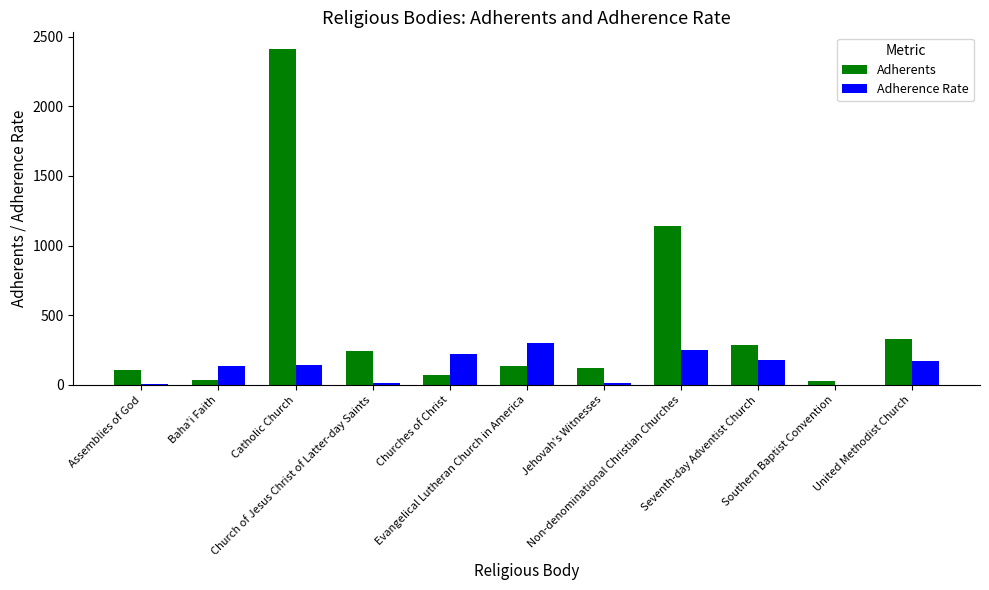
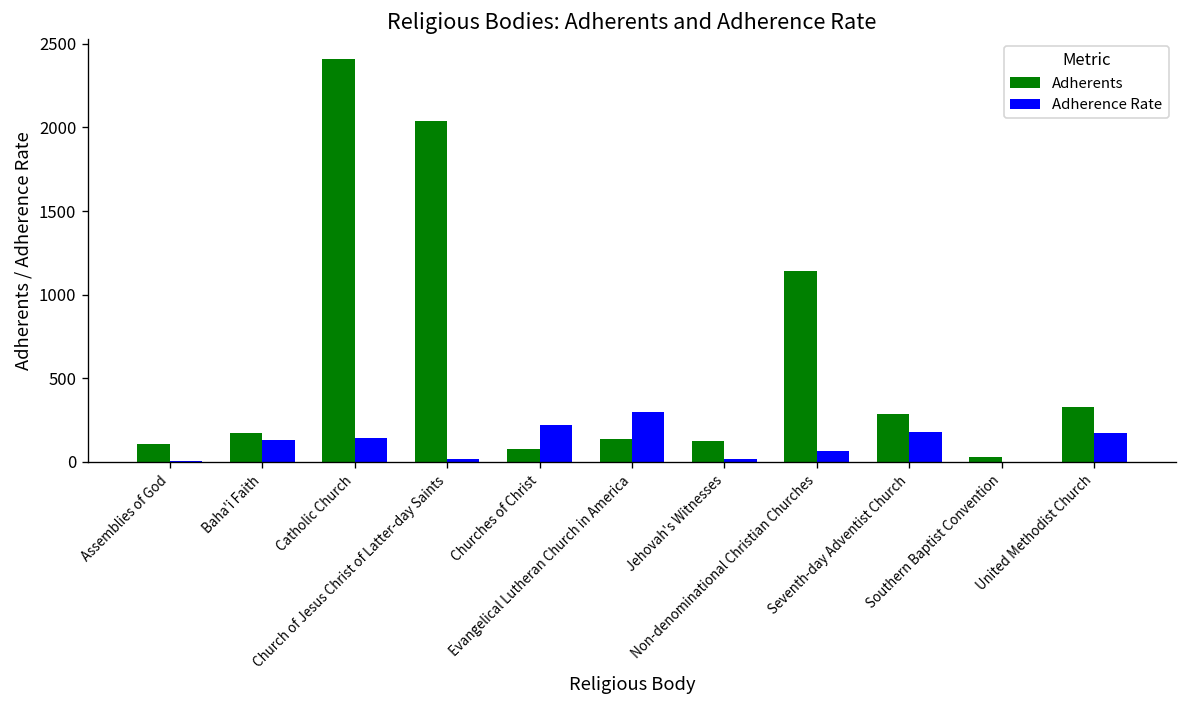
  {
    "Adherents": {
      "Assemblies of God": 110,
-     "Baha'i Faith": 40,
+     "Baha'i Faith": 170,
      "Catholic Church": 2410,
-     "Church of Jesus Christ of Latter-day Saints": 240,
+     "Church of Jesus Christ of Latter-day Saints": 2040,
      "Churches of Christ": 70,
      "Evangelical Lutheran Church in America": 140,
      "Jehovah's Witnesses": 120,
      "Non-denominational Christian Churches": 1140,
      "Seventh-day Adventist Church": 290,
      "Southern Baptist Convention": 30,
      "United Methodist Church": 330
    },
    "Adherence Rate": {
      "Baha'i Faith": 130,
      "Catholic Church": 140,
      "Churches of Christ": 220,
      "Evangelical Lutheran Church in America": 300,
-     "Non-denominational Christian Churches": 250,
+     "Non-denominational Christian Churches": 70,
      "Seventh-day Adventist Church": 180,
      "United Methodist Church": 170
    }
  }
